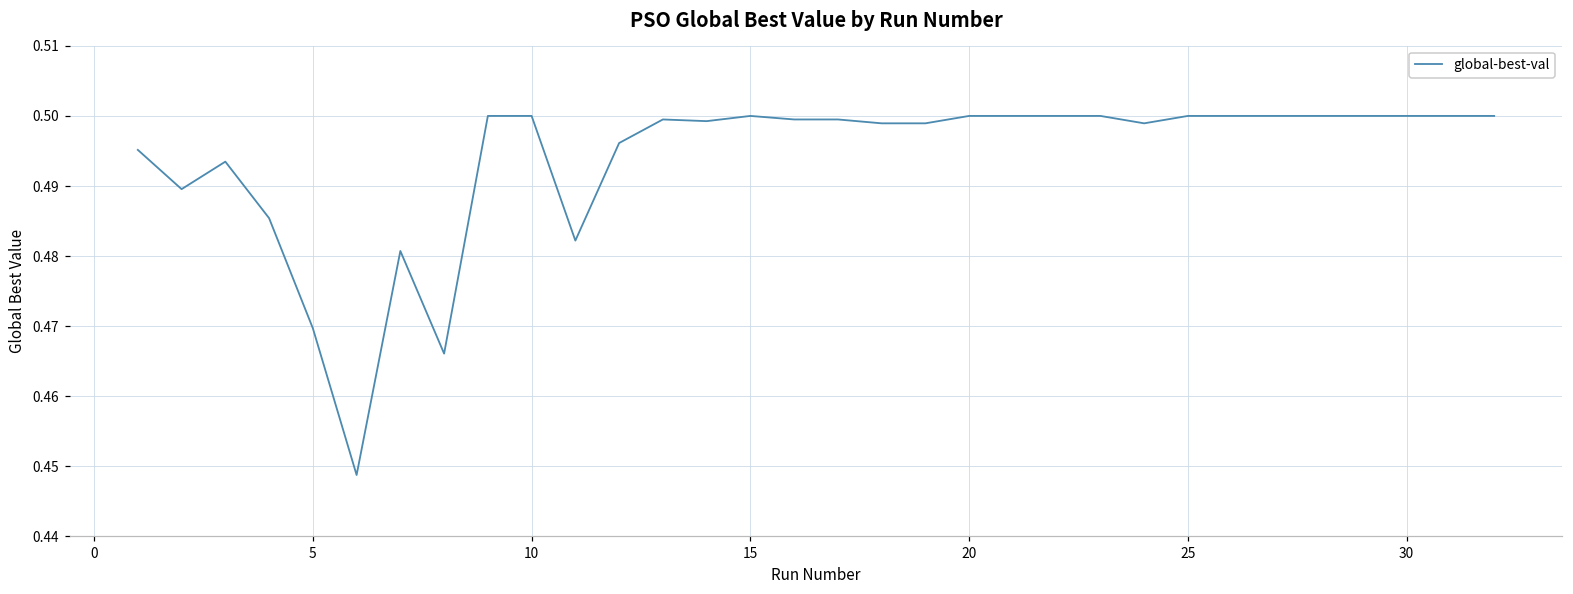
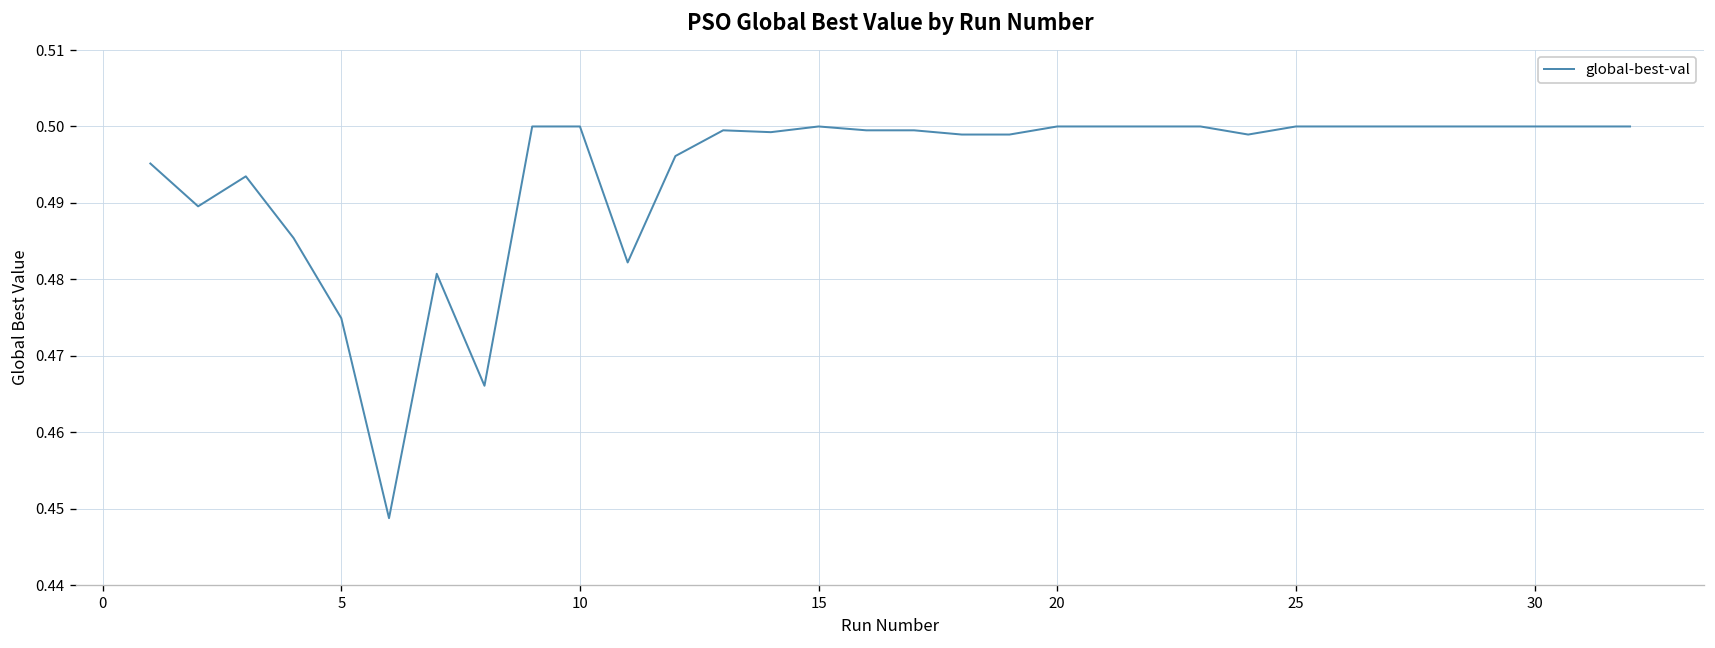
  {
-   "5": 0.470,
+   "5": 0.475,
    "10": 0.500,
    "15": 0.500,
    "20": 0.500,
    "25": 0.500,
    "30": 0.500
  }
